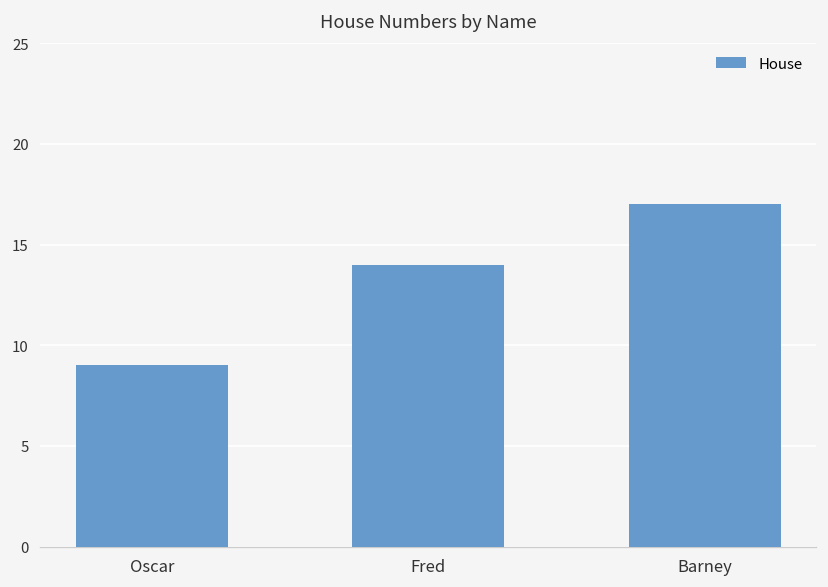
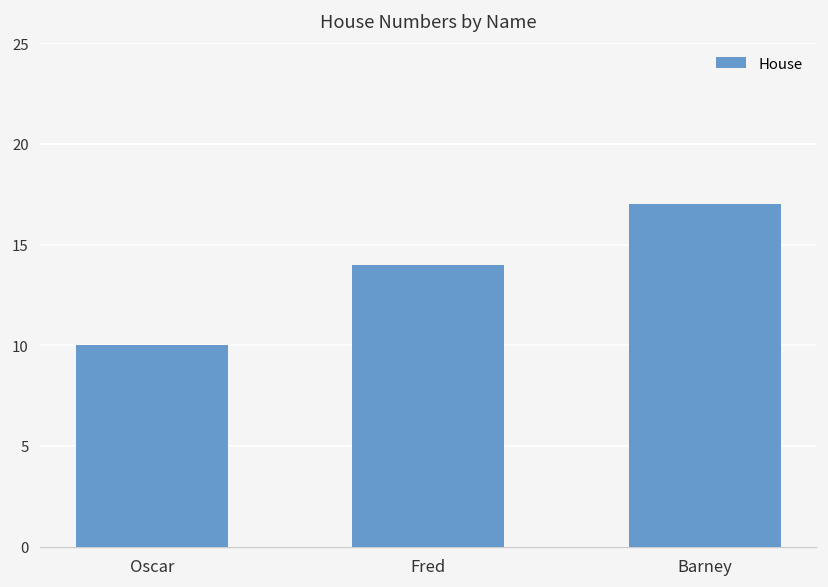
  {
-   "Oscar": 9,
+   "Oscar": 10,
    "Fred": 14,
    "Barney": 17
  }
